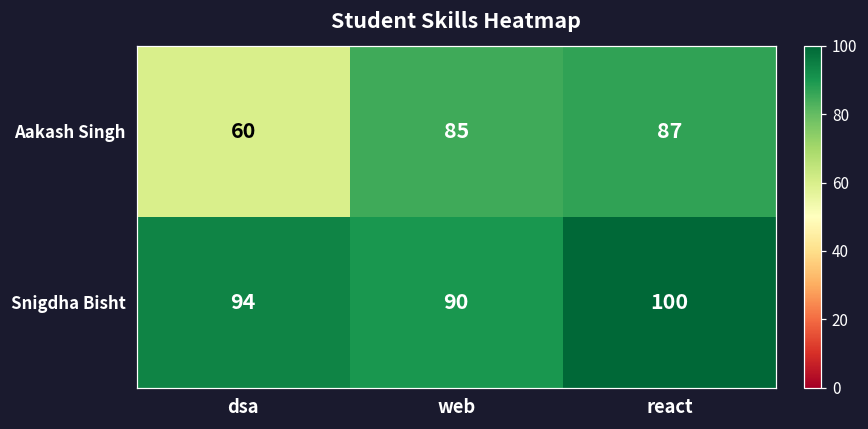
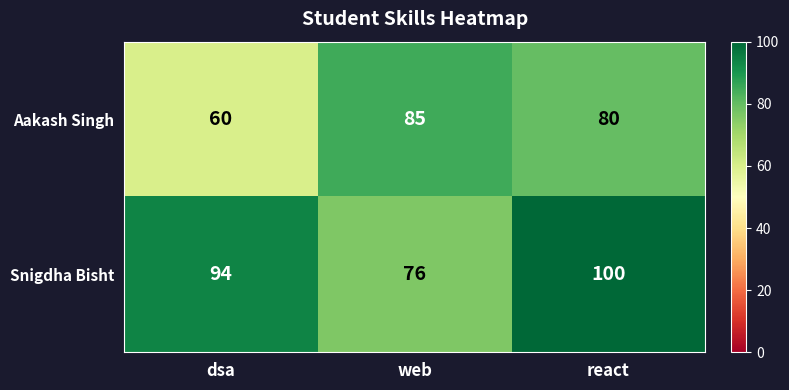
  {
    "Aakash Singh": {
      "dsa": 60,
      "web": 85,
-     "react": 87
+     "react": 80
    },
    "Snigdha Bisht": {
      "dsa": 94,
-     "web": 90,
+     "web": 76,
      "react": 100
    }
  }
